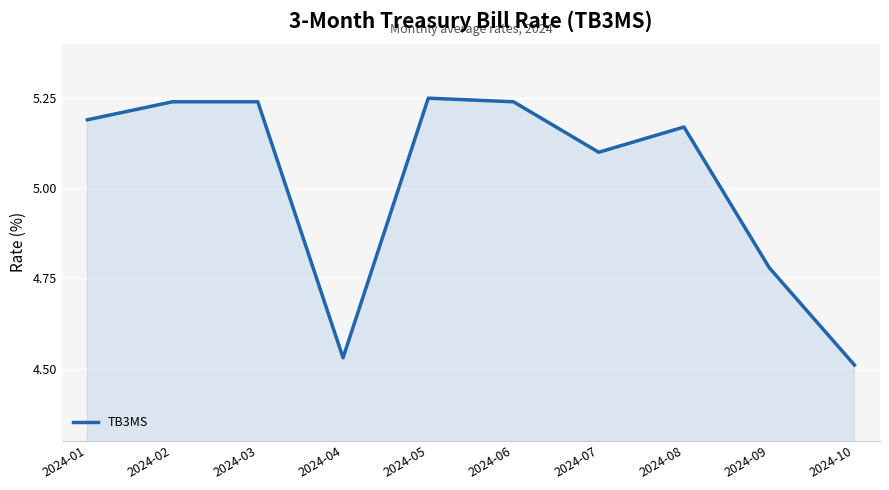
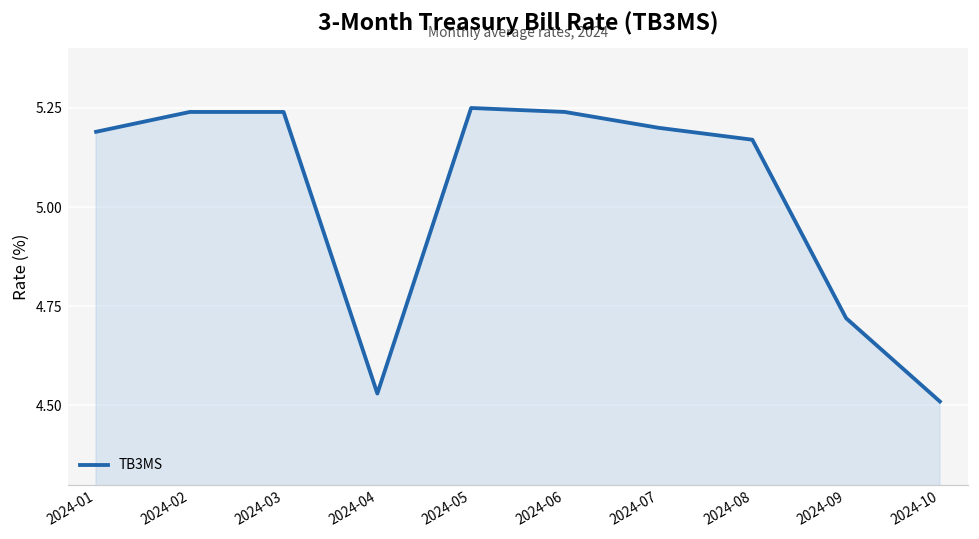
  {
    "2024-01": 5.19,
    "2024-02": 5.24,
    "2024-03": 5.24,
    "2024-04": 4.53,
    "2024-05": 5.25,
    "2024-06": 5.24,
-   "2024-07": 5.1,
+   "2024-07": 5.2,
    "2024-08": 5.17,
-   "2024-09": 4.78,
+   "2024-09": 4.72,
    "2024-10": 4.51
  }
